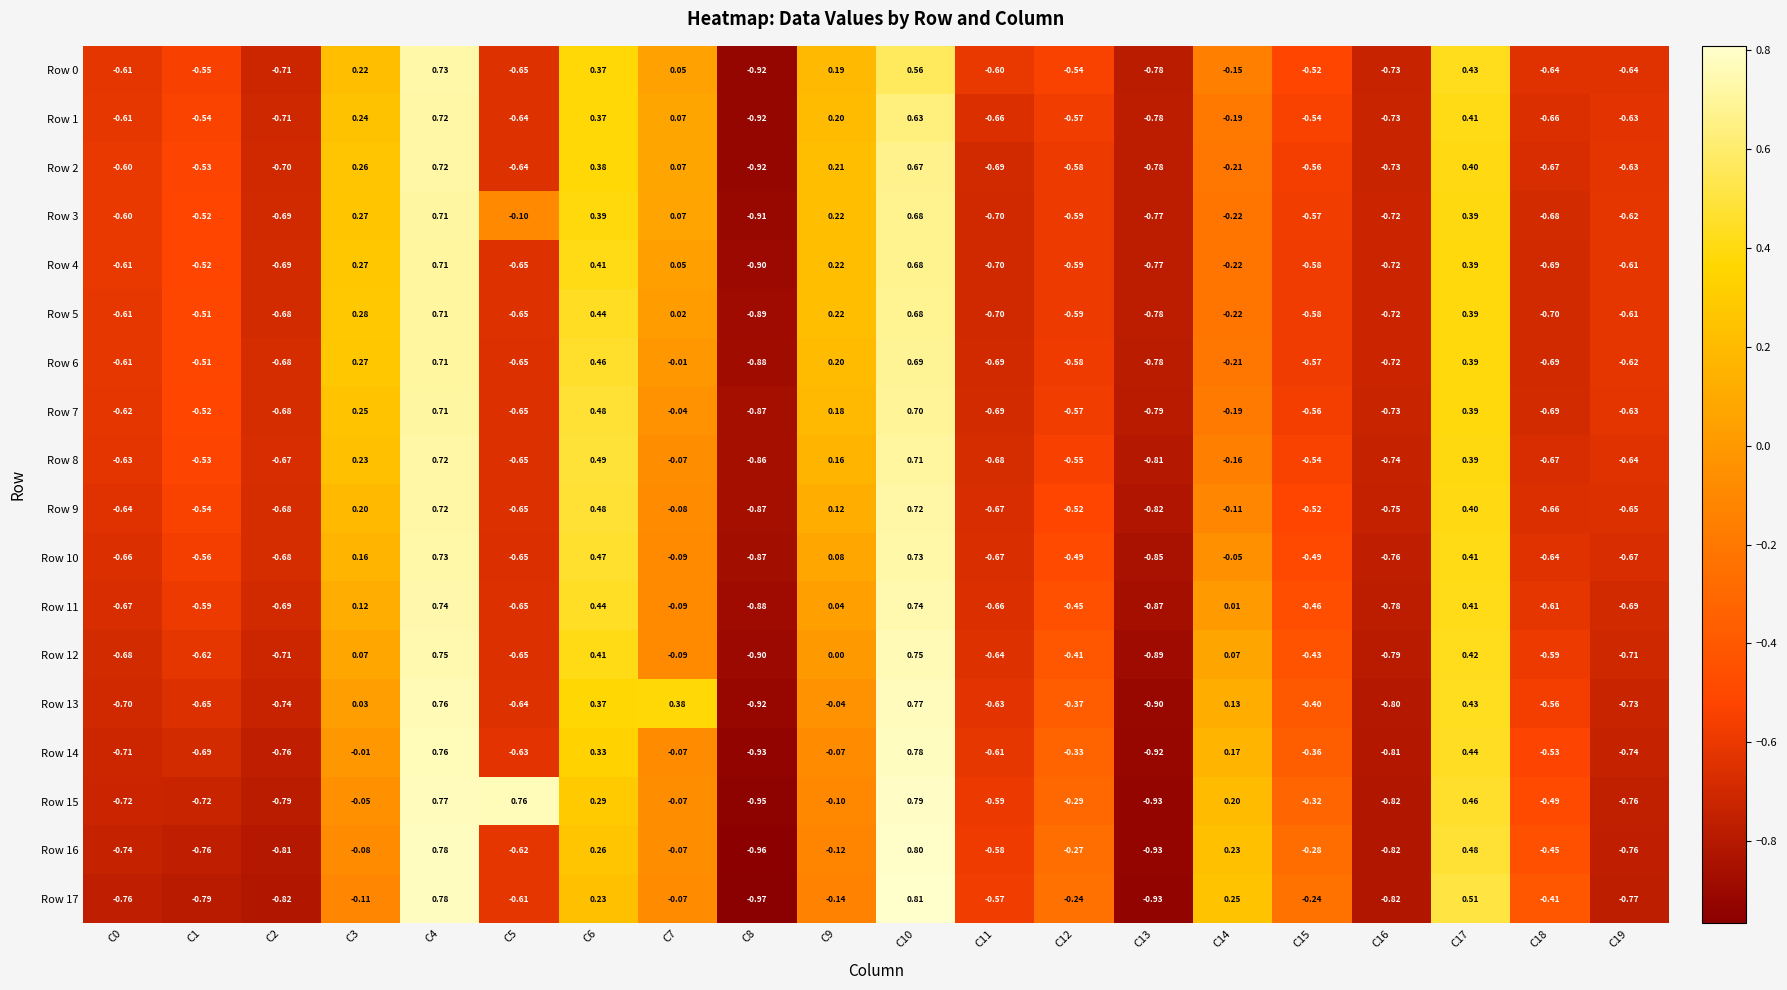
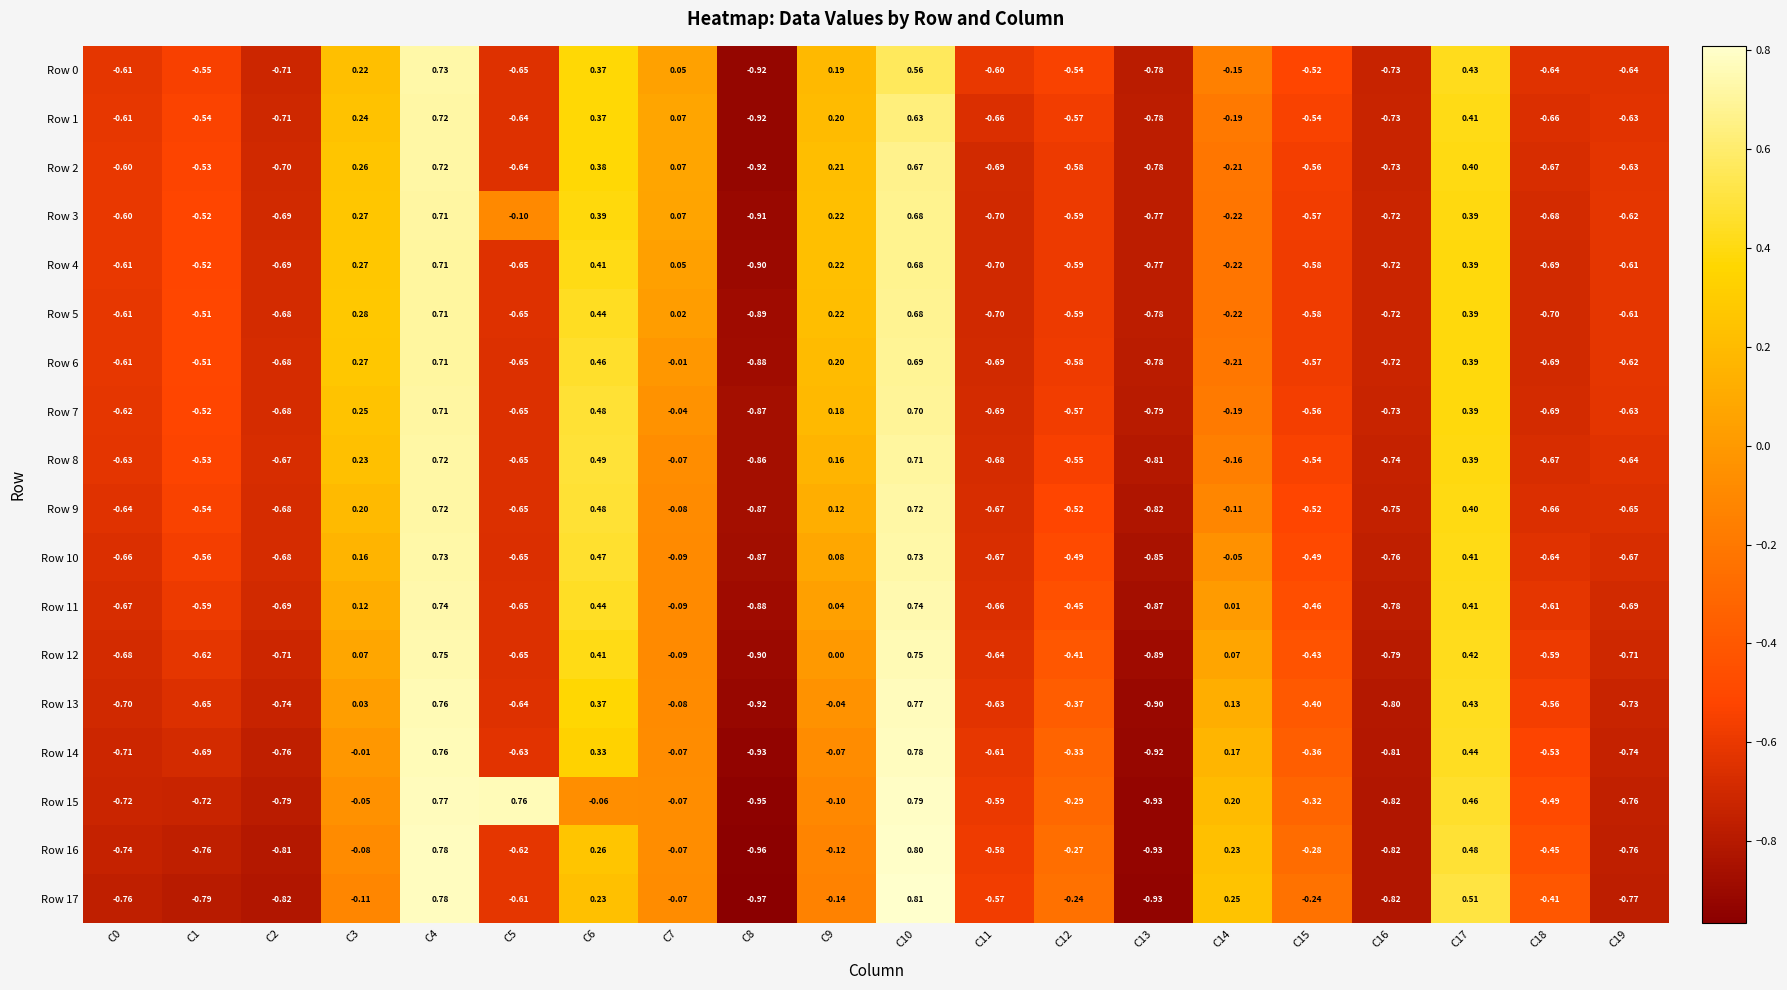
  {
    "Row 13": {
      "C0": -0.70,
      "C1": -0.65,
      "C2": -0.74,
      "C3": 0.03,
      "C4": 0.76,
      "C5": -0.64,
      "C6": 0.37,
-     "C7": 0.38,
+     "C7": -0.08,
      "C8": -0.92,
      "C9": -0.04,
      "C10": 0.77,
      "C11": -0.63,
      "C12": -0.37,
      "C13": -0.90,
      "C14": 0.13,
      "C15": -0.40,
      "C16": -0.80,
      "C17": 0.43,
      "C18": -0.56,
      "C19": -0.73
    },
    "Row 15": {
      "C0": -0.72,
      "C1": -0.72,
      "C2": -0.79,
      "C3": -0.05,
      "C4": 0.77,
      "C5": 0.76,
-     "C6": 0.29,
+     "C6": -0.06,
      "C7": -0.07,
      "C8": -0.95,
      "C9": -0.10,
      "C10": 0.79,
      "C11": -0.59,
      "C12": -0.29,
      "C13": -0.93,
      "C14": 0.20,
      "C15": -0.32,
      "C16": -0.82,
      "C17": 0.46,
      "C18": -0.49,
      "C19": -0.76
    }
  }
